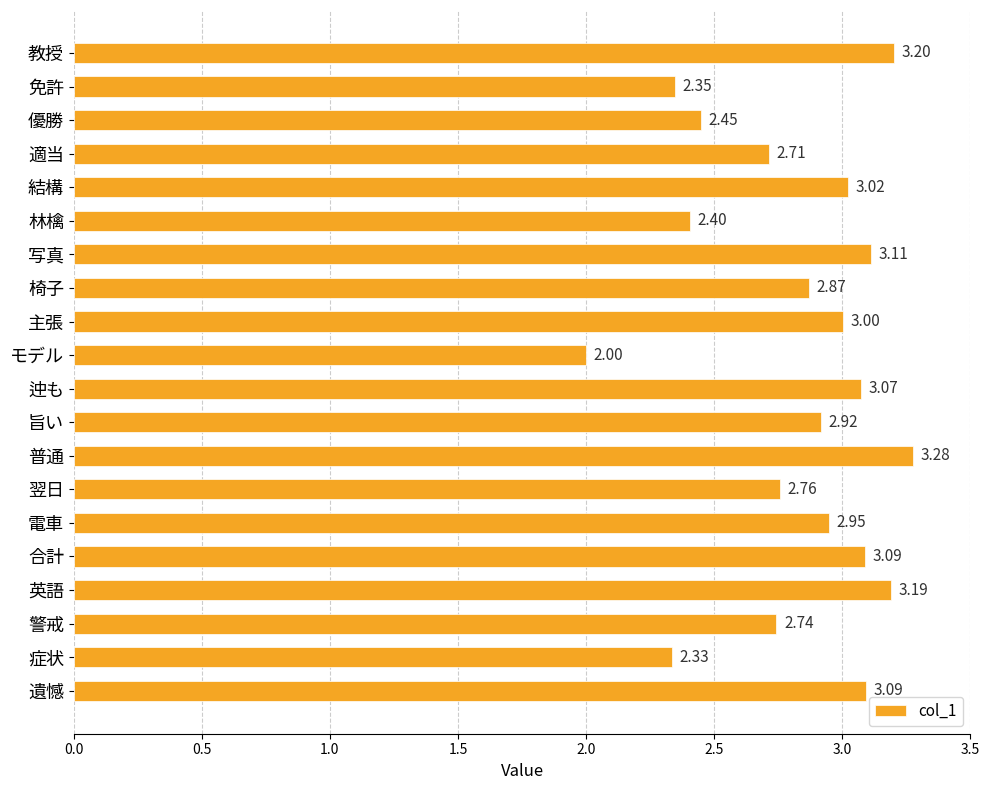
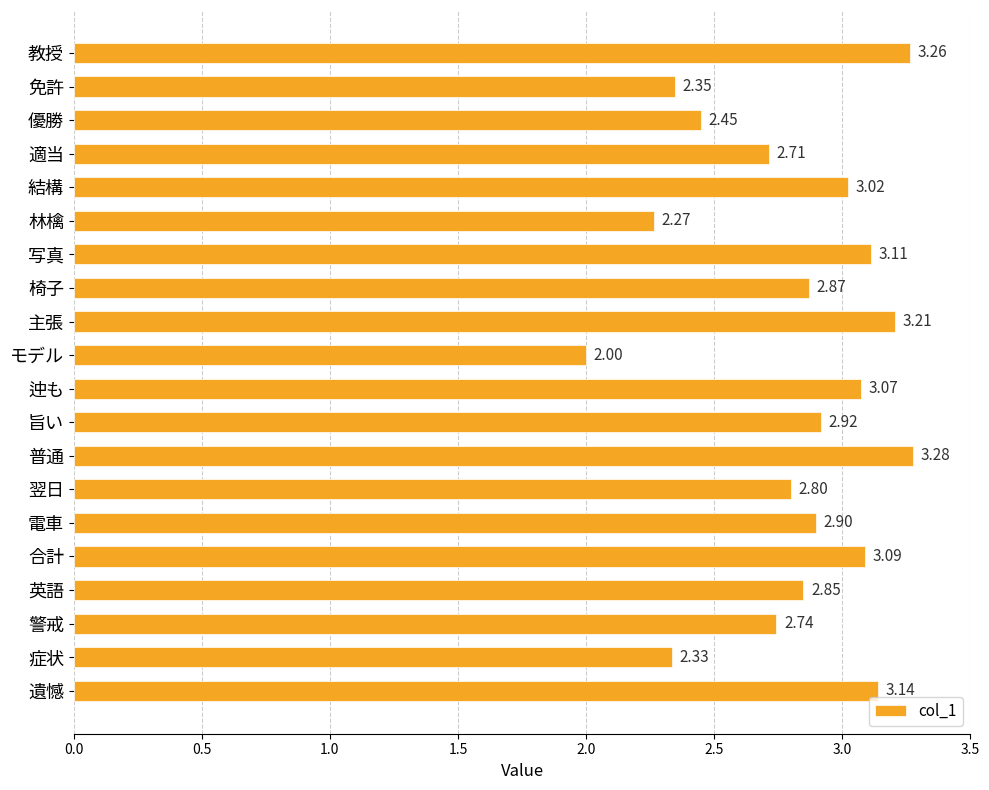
  {
-   "教授": 3.20,
+   "教授": 3.26,
    "免許": 2.35,
    "優勝": 2.45,
    "適当": 2.71,
    "結構": 3.02,
-   "林檎": 2.40,
+   "林檎": 2.27,
    "写真": 3.11,
    "椅子": 2.87,
-   "主張": 3.00,
+   "主張": 3.21,
    "モデル": 2.00,
    "迚も": 3.07,
    "旨い": 2.92,
    "普通": 3.28,
-   "翌日": 2.76,
-   "電車": 2.95,
+   "翌日": 2.80,
+   "電車": 2.90,
    "合計": 3.09,
-   "英語": 3.19,
+   "英語": 2.85,
    "警戒": 2.74,
    "症状": 2.33,
-   "遺憾": 3.09
+   "遺憾": 3.14
  }
